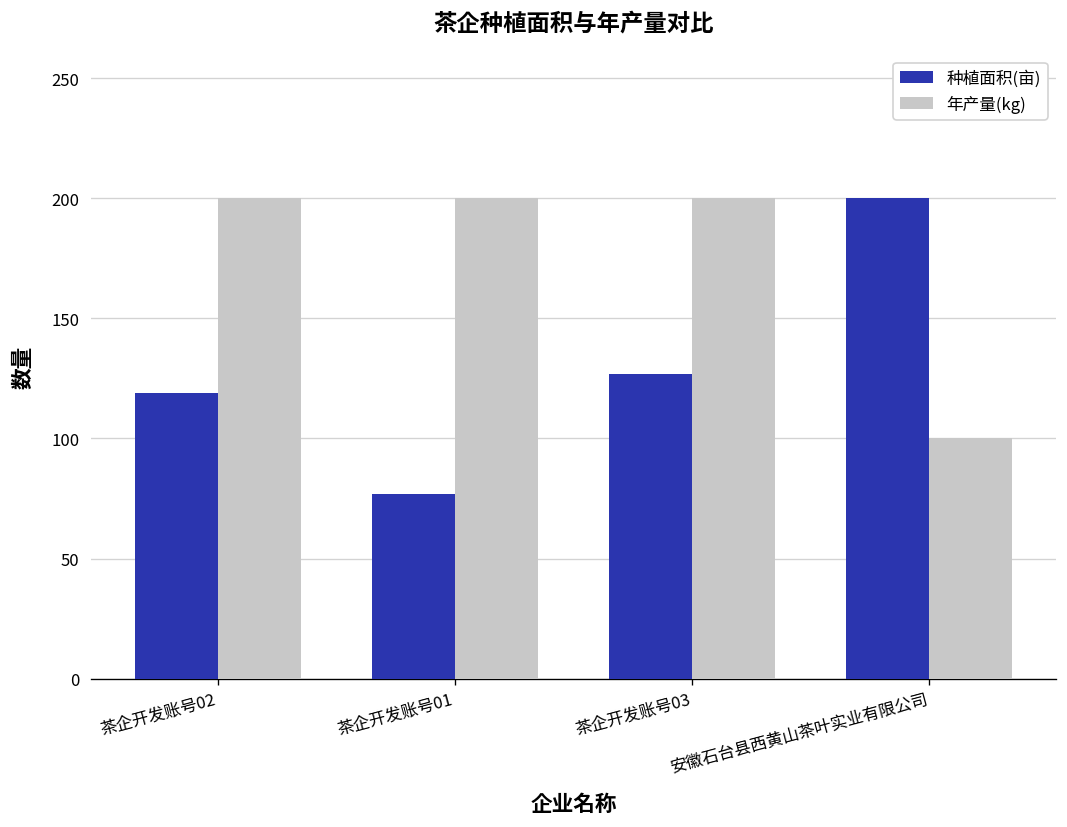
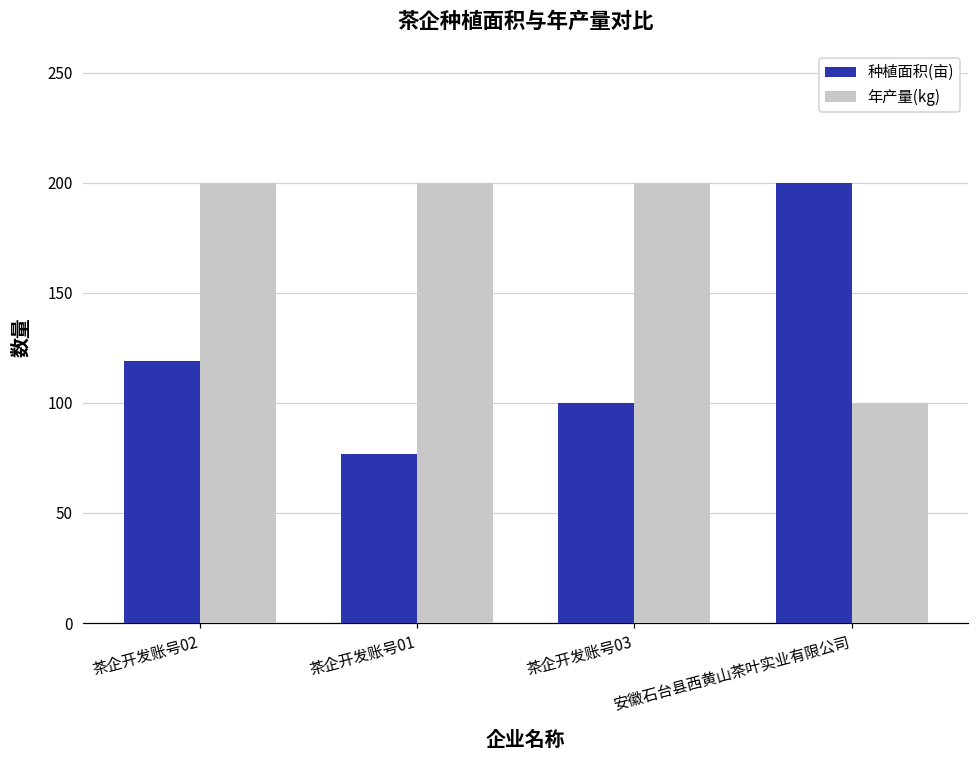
  {
    "种植面积(亩)": {
      "茶企开发账号02": 119,
      "茶企开发账号01": 77,
-     "茶企开发账号03": 127,
+     "茶企开发账号03": 100,
      "安徽石台县西黄山茶叶实业有限公司": 200
    },
    "年产量(kg)": {
      "茶企开发账号02": 200,
      "茶企开发账号01": 200,
      "茶企开发账号03": 200,
      "安徽石台县西黄山茶叶实业有限公司": 100
    }
  }
